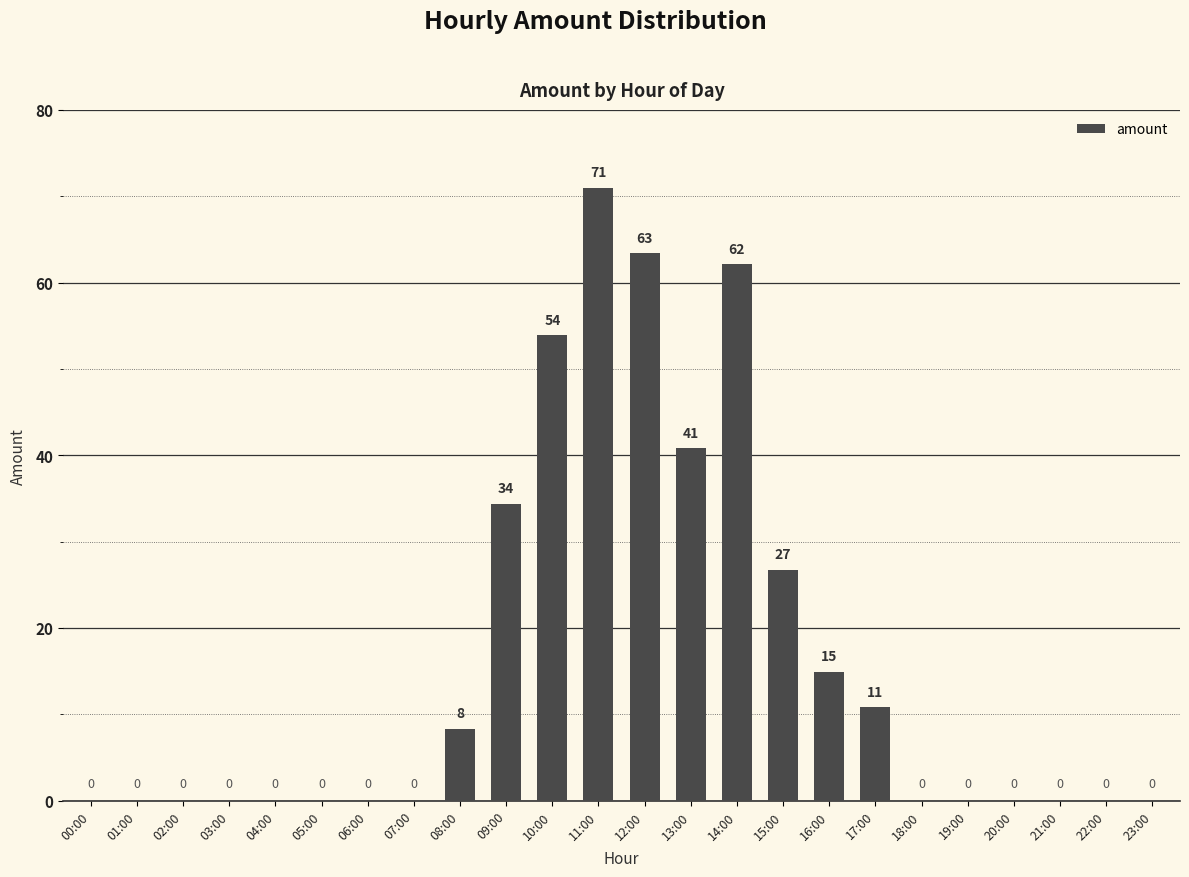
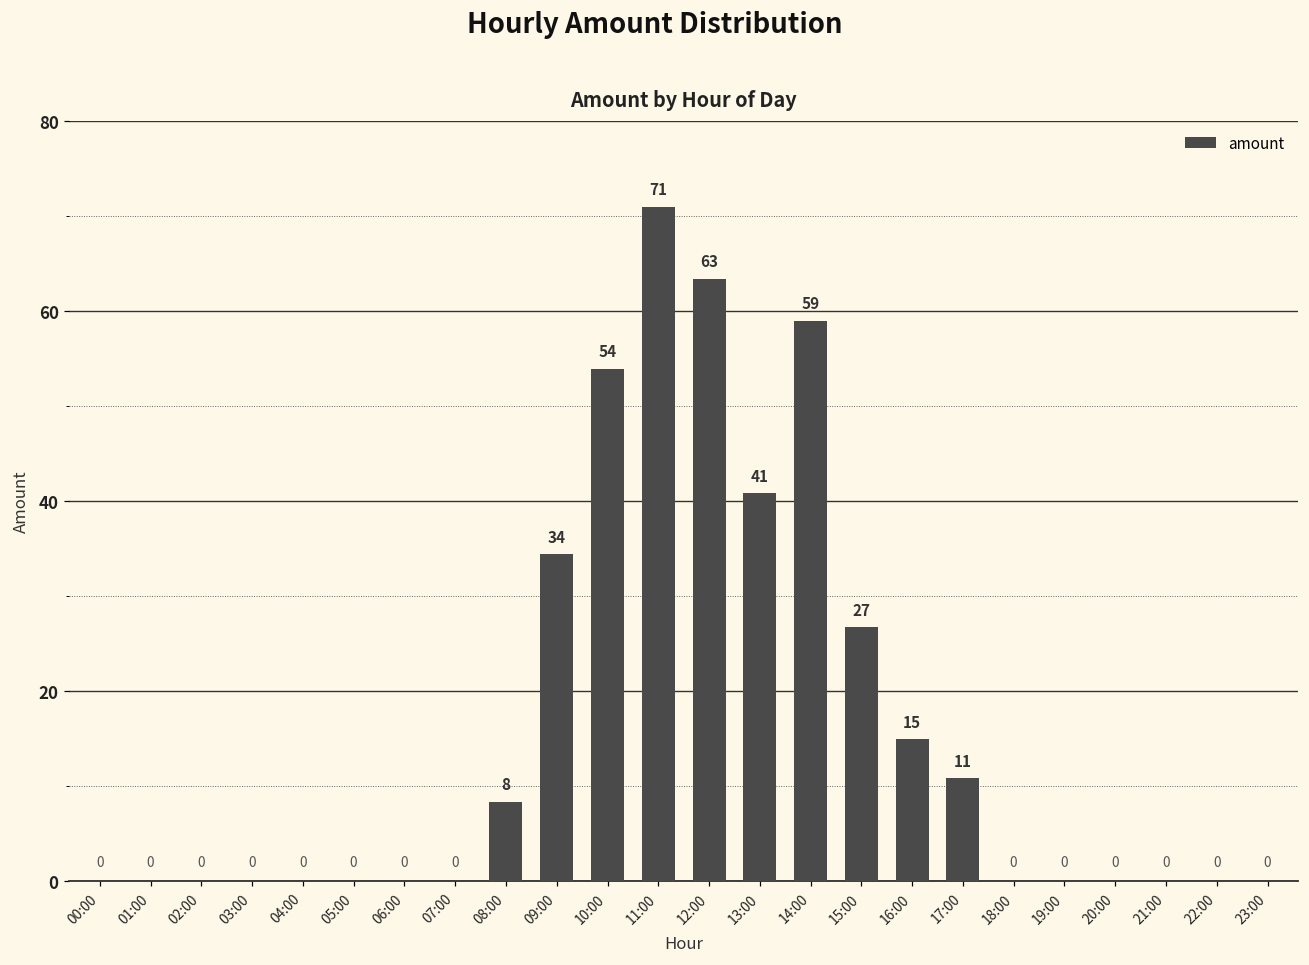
  {
    "00:00": 0,
    "01:00": 0,
    "02:00": 0,
    "03:00": 0,
    "04:00": 0,
    "05:00": 0,
    "06:00": 0,
    "07:00": 0,
    "08:00": 8,
    "09:00": 34,
    "10:00": 54,
    "11:00": 71,
    "12:00": 63,
    "13:00": 41,
-   "14:00": 62,
+   "14:00": 59,
    "15:00": 27,
    "16:00": 15,
    "17:00": 11,
    "18:00": 0,
    "19:00": 0,
    "20:00": 0,
    "21:00": 0,
    "22:00": 0,
    "23:00": 0
  }
